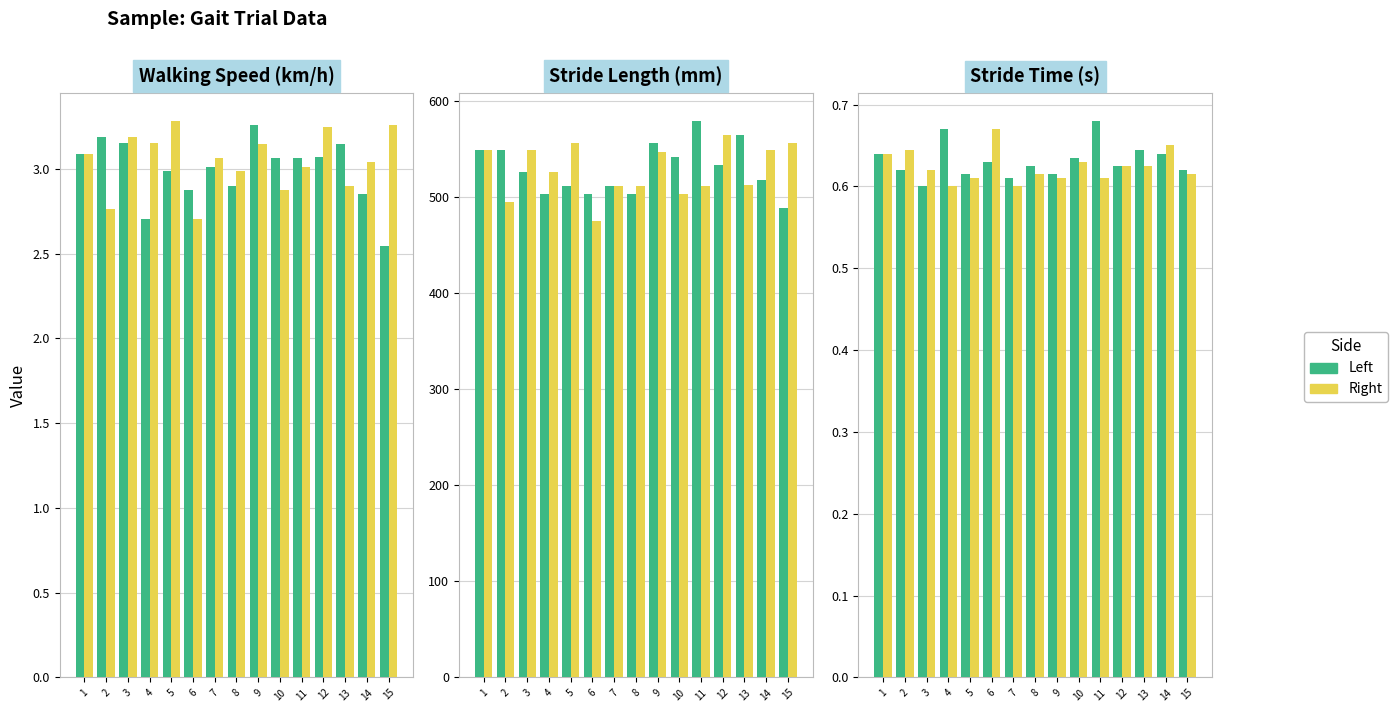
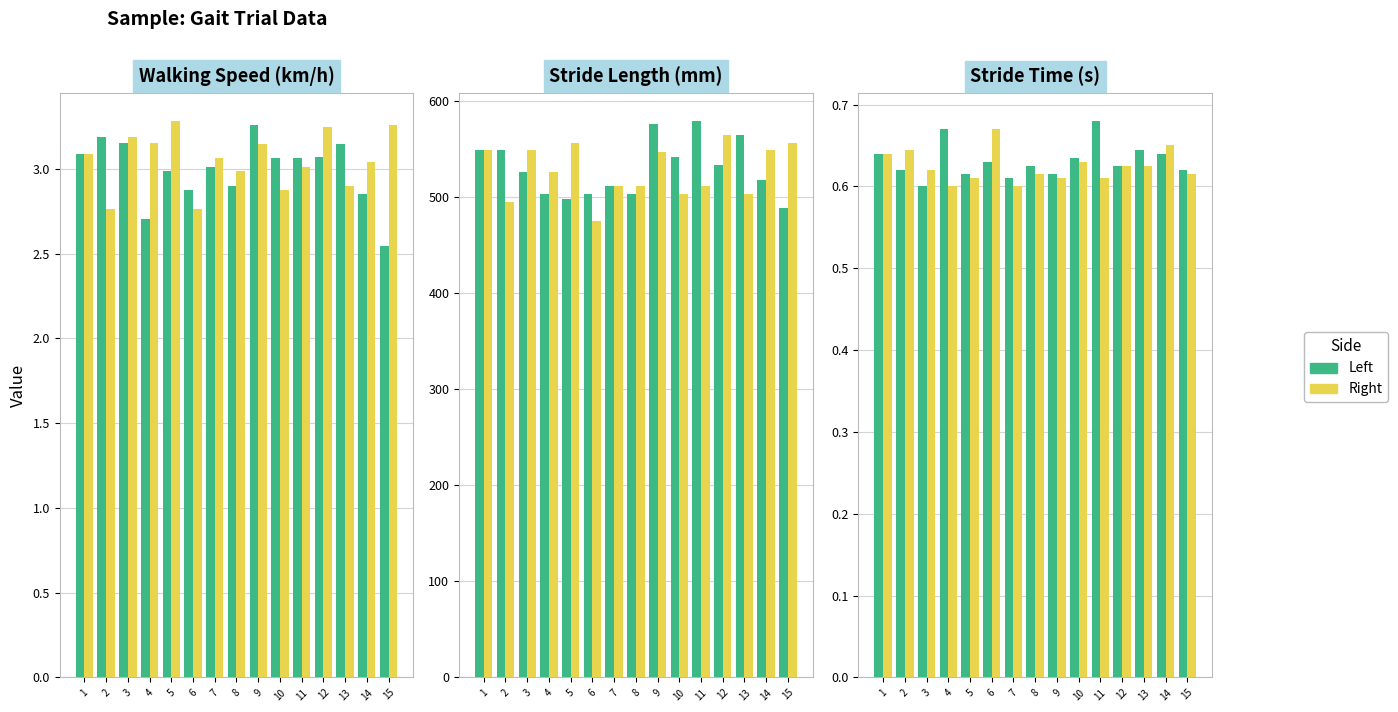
  {
    "Walking Speed (km/h)": {
      "Left": {
        "1": 3.09,
        "2": 3.19,
        "3": 3.16,
        "4": 2.70,
        "5": 2.99,
        "6": 2.87,
        "7": 3.01,
        "8": 2.90,
        "9": 3.26,
        "10": 3.07,
        "11": 3.07,
        "12": 3.07,
        "13": 3.15,
        "14": 2.85,
        "15": 2.55
      },
      "Right": {
        "1": 3.09,
        "2": 2.76,
        "3": 3.19,
        "4": 3.16,
        "5": 3.28,
-       "6": 2.70,
+       "6": 2.77,
        "7": 3.06,
        "8": 2.99,
        "9": 3.15,
        "10": 2.87,
        "11": 3.01,
        "12": 3.25,
        "13": 2.90,
        "14": 3.04,
        "15": 3.26
      }
    },
    "Stride Length (mm)": {
      "Left": {
        "1": 550,
        "2": 550,
        "3": 530,
        "4": 500,
-       "5": 510,
+       "5": 500,
        "6": 500,
        "7": 510,
        "8": 500,
-       "9": 560,
+       "9": 580,
        "10": 540,
        "11": 580,
        "12": 530,
        "13": 560,
        "14": 520,
        "15": 490
      },
      "Right": {
        "1": 550,
        "2": 500,
        "3": 550,
        "4": 530,
        "5": 560,
        "6": 480,
        "7": 510,
        "8": 510,
        "9": 550,
        "10": 500,
        "11": 510,
        "12": 560,
-       "13": 510,
+       "13": 500,
        "14": 550,
        "15": 560
      }
    },
    "Stride Time (s)": {
      "Left": {
        "1": 0.64,
        "2": 0.62,
        "3": 0.60,
        "4": 0.67,
        "5": 0.62,
        "6": 0.63,
        "7": 0.61,
        "8": 0.63,
        "9": 0.62,
        "10": 0.64,
        "11": 0.68,
        "12": 0.63,
        "13": 0.65,
        "14": 0.64,
        "15": 0.62
      },
      "Right": {
        "1": 0.64,
        "2": 0.65,
        "3": 0.62,
        "4": 0.60,
        "5": 0.61,
        "6": 0.67,
        "7": 0.60,
        "8": 0.62,
        "9": 0.61,
        "10": 0.63,
        "11": 0.61,
        "12": 0.63,
        "13": 0.63,
        "14": 0.65,
        "15": 0.62
      }
    }
  }
